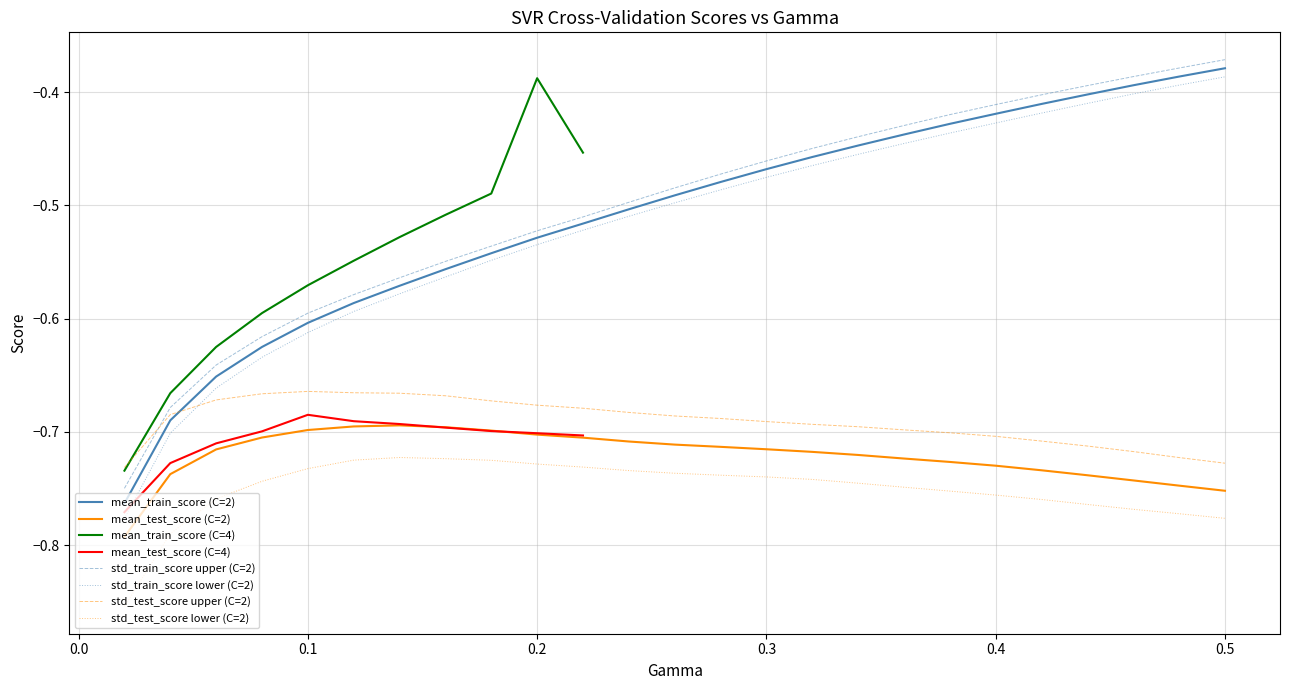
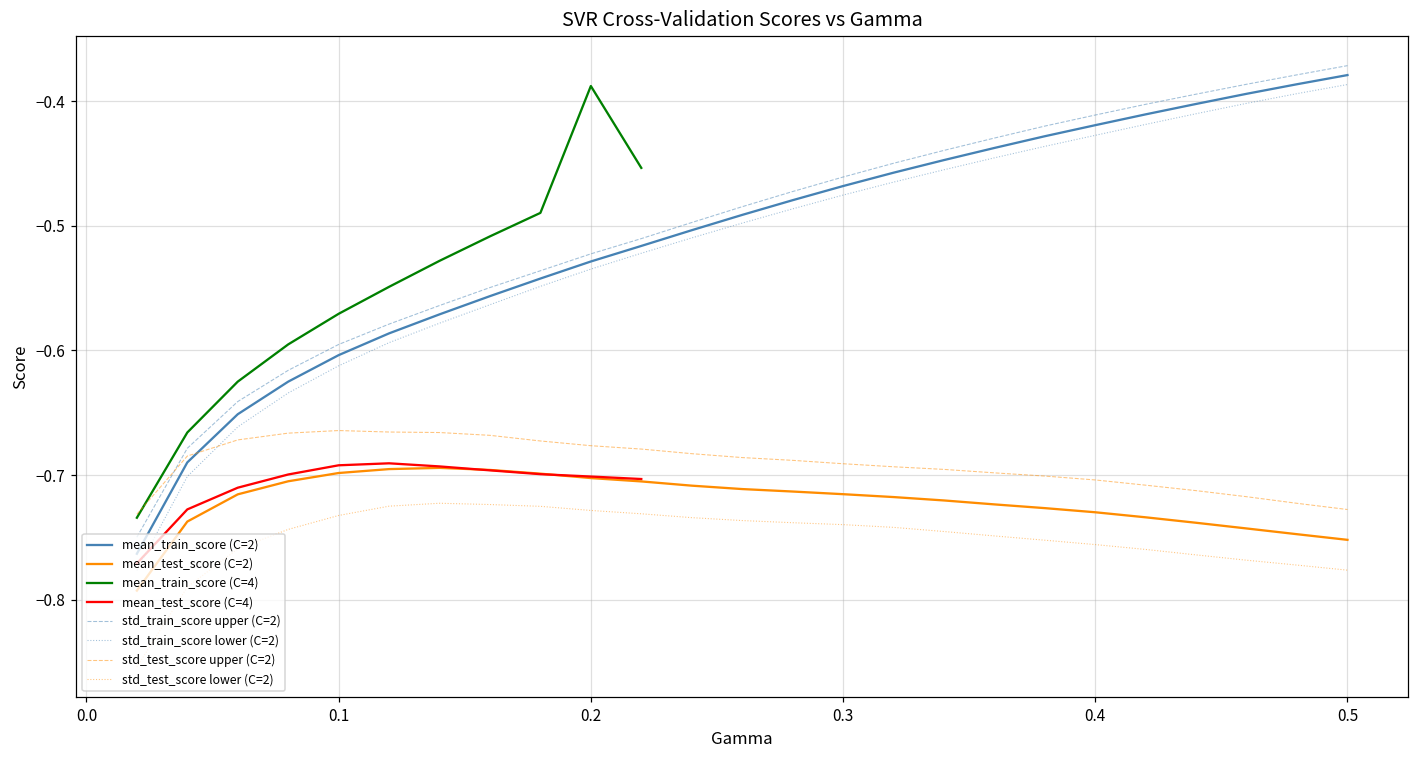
  {
    "mean_train_score (C=4)": {
      "0.1": -0.571,
      "0.2": -0.388
    },
    "mean_test_score (C=4)": {
-     "0.1": -0.685
+     "0.1": -0.692
    }
  }
